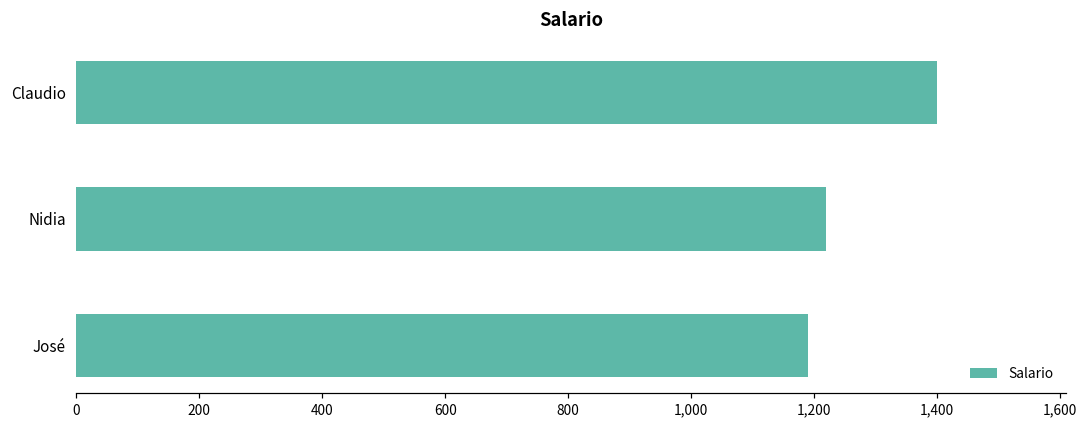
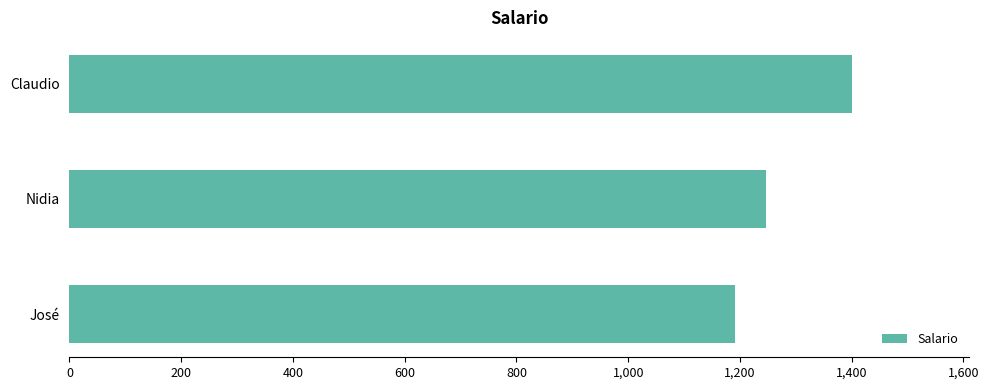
  {
    "Claudio": "1,400",
-   "Nidia": "1,220",
+   "Nidia": "1,250",
    "José": "1,190"
  }
